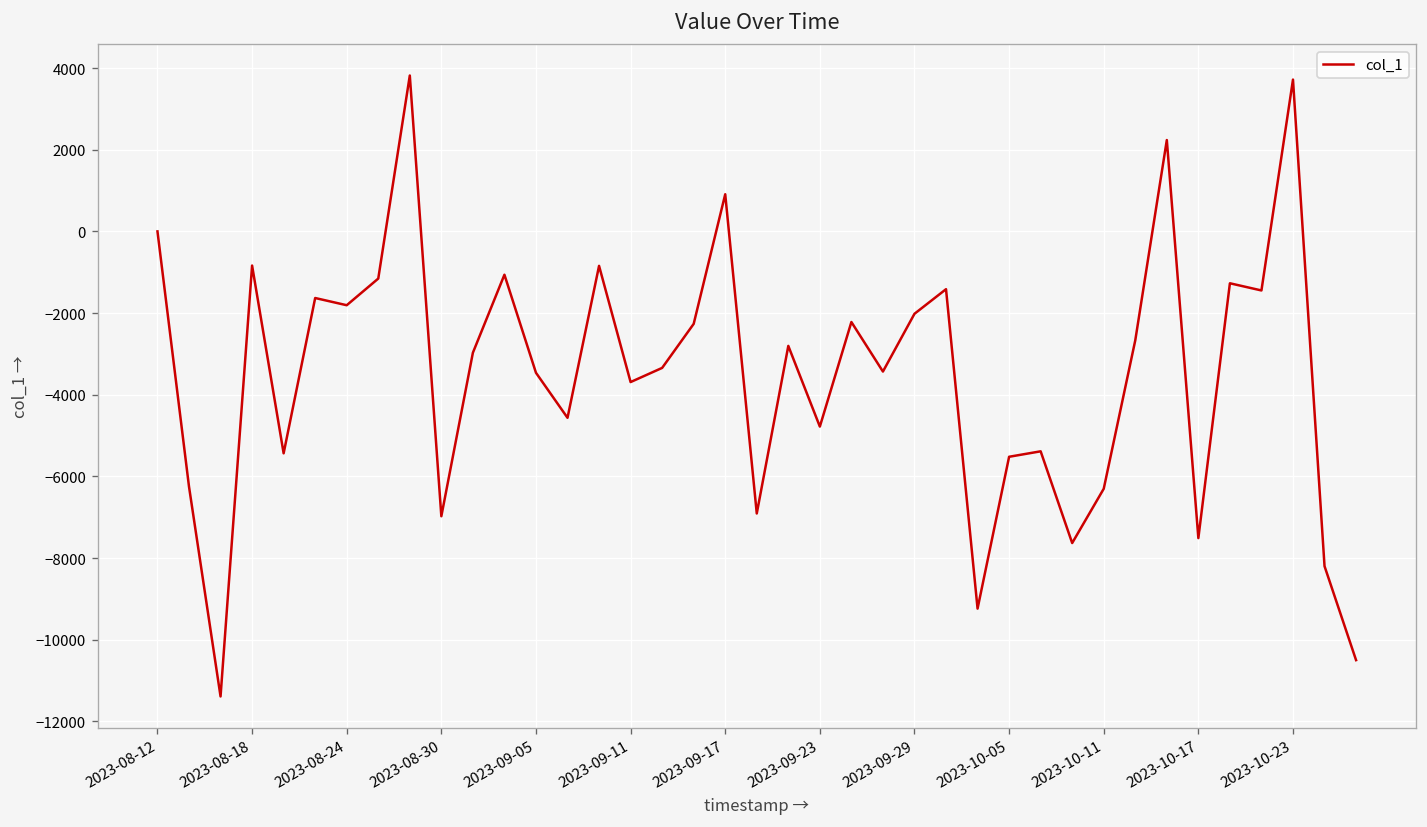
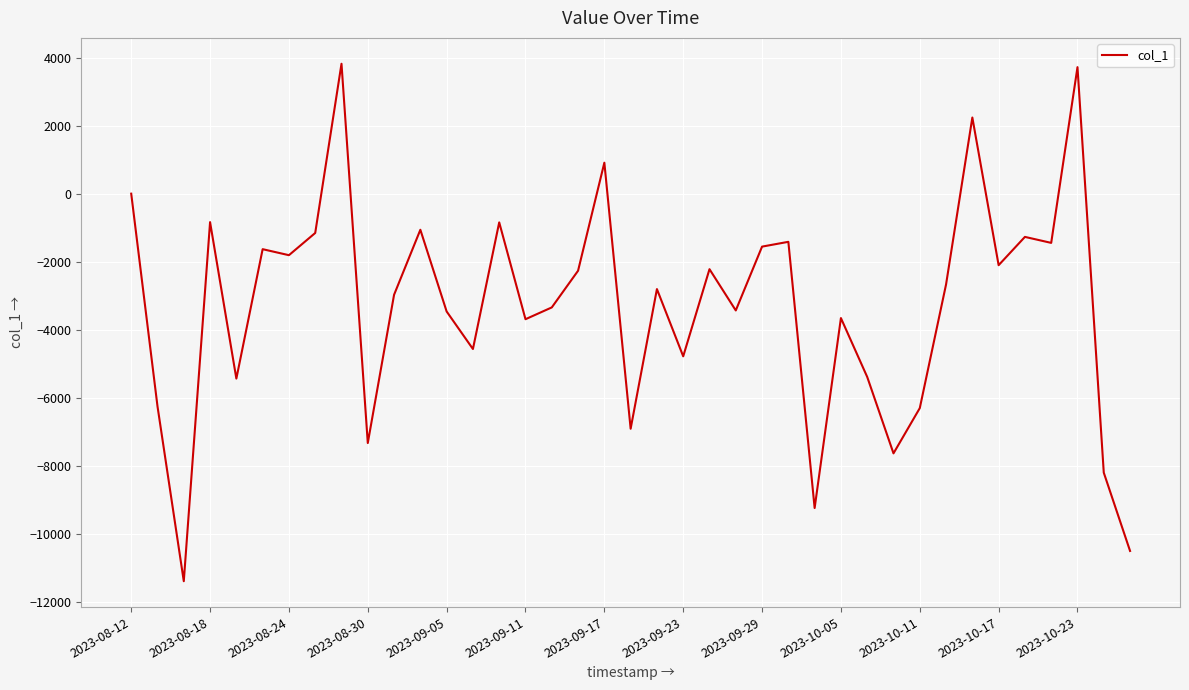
  {
    "2023-08-12": 0,
    "2023-08-18": -800,
    "2023-08-24": -1800,
-   "2023-08-30": -7000,
+   "2023-08-30": -7300,
    "2023-09-05": -3500,
    "2023-09-11": -3700,
    "2023-09-17": 900,
    "2023-09-23": -4800,
-   "2023-09-29": -2000,
-   "2023-10-05": -5500,
+   "2023-09-29": -1600,
+   "2023-10-05": -3700,
    "2023-10-11": -6300,
-   "2023-10-17": -7500,
+   "2023-10-17": -2100,
    "2023-10-23": 3700
  }
